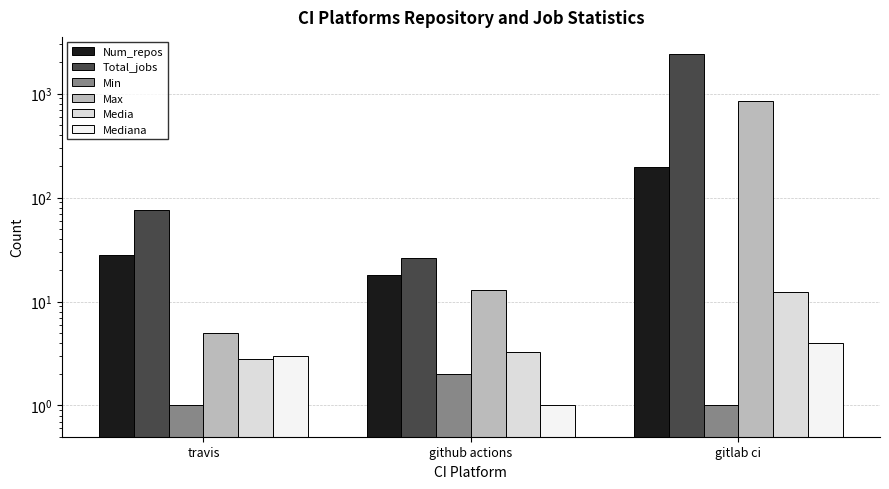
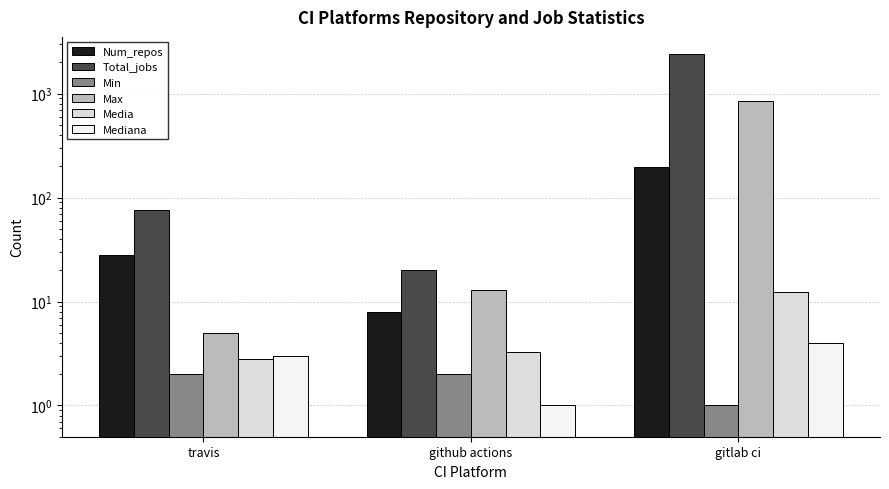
  {
    "Num_repos": {
      "travis": 28,
-     "github actions": 18,
+     "github actions": 8,
      "gitlab ci": 200
    },
    "Total_jobs": {
      "travis": 80,
-     "github actions": 26,
+     "github actions": 20,
      "gitlab ci": 2400
    },
    "Min": {
-     "travis": 1,
+     "travis": 2,
      "github actions": 2,
      "gitlab ci": 1
    }
  }
